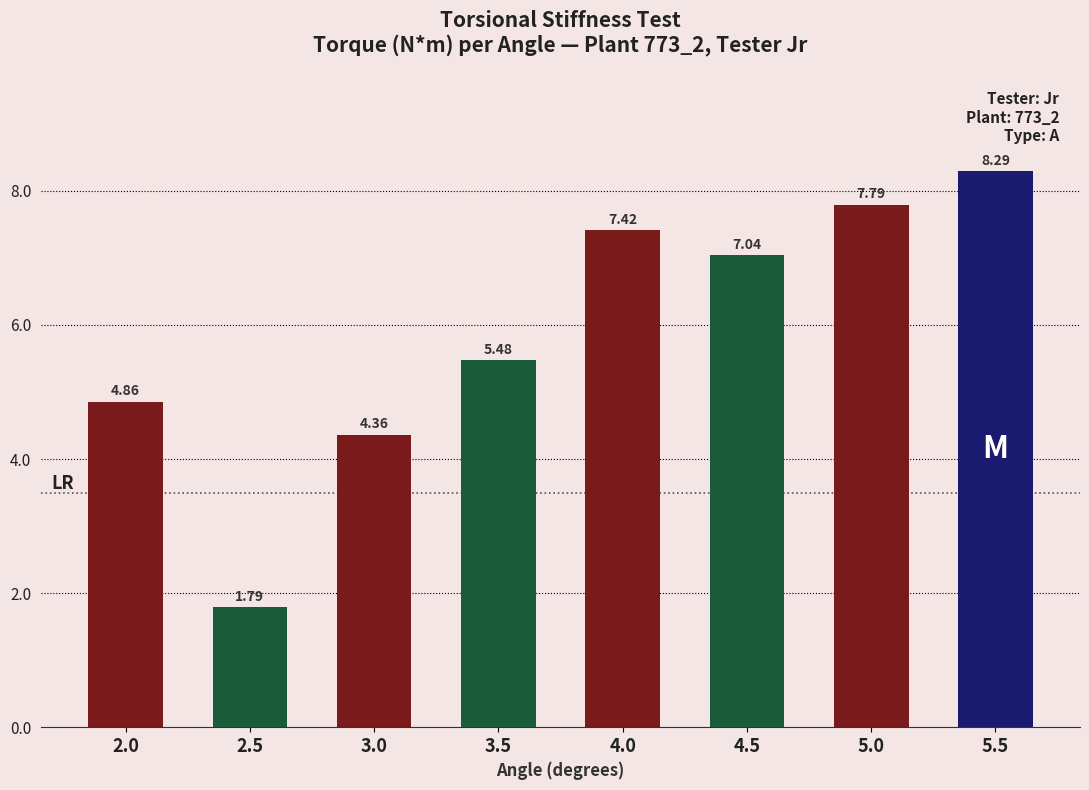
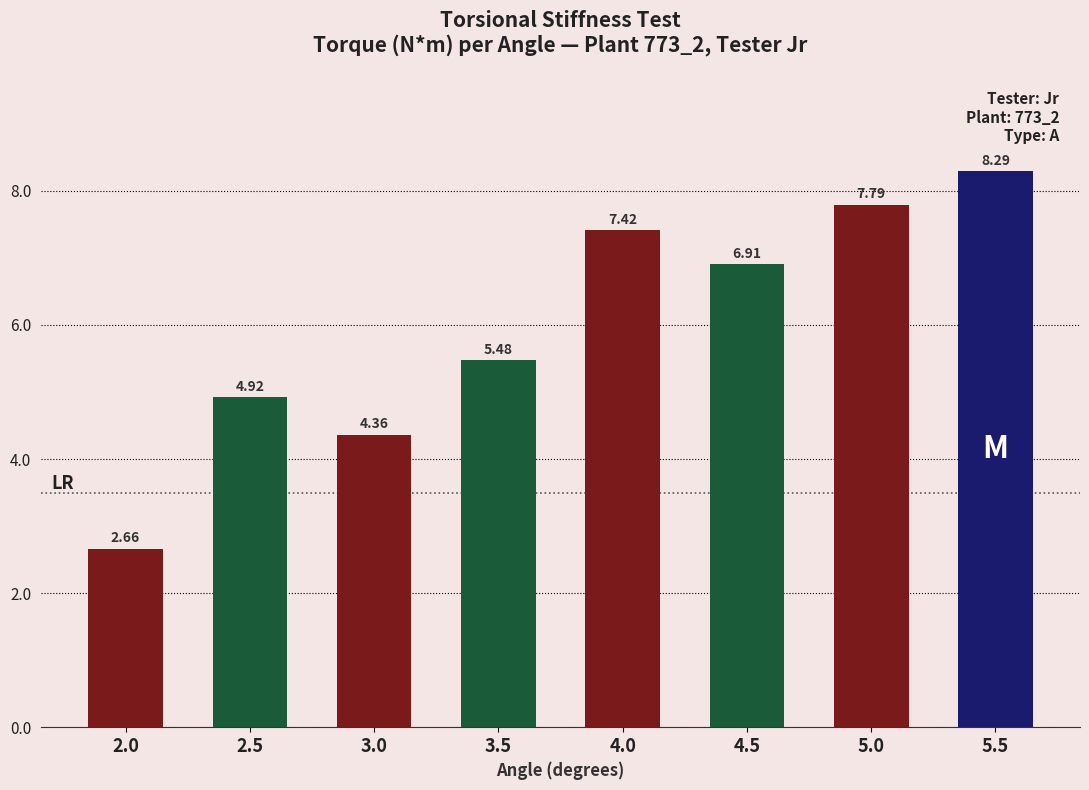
  {
-   "2.0": 4.86,
-   "2.5": 1.79,
+   "2.0": 2.66,
+   "2.5": 4.92,
    "3.0": 4.36,
    "3.5": 5.48,
    "4.0": 7.42,
-   "4.5": 7.04,
+   "4.5": 6.91,
    "5.0": 7.79,
    "5.5": 8.29
  }
